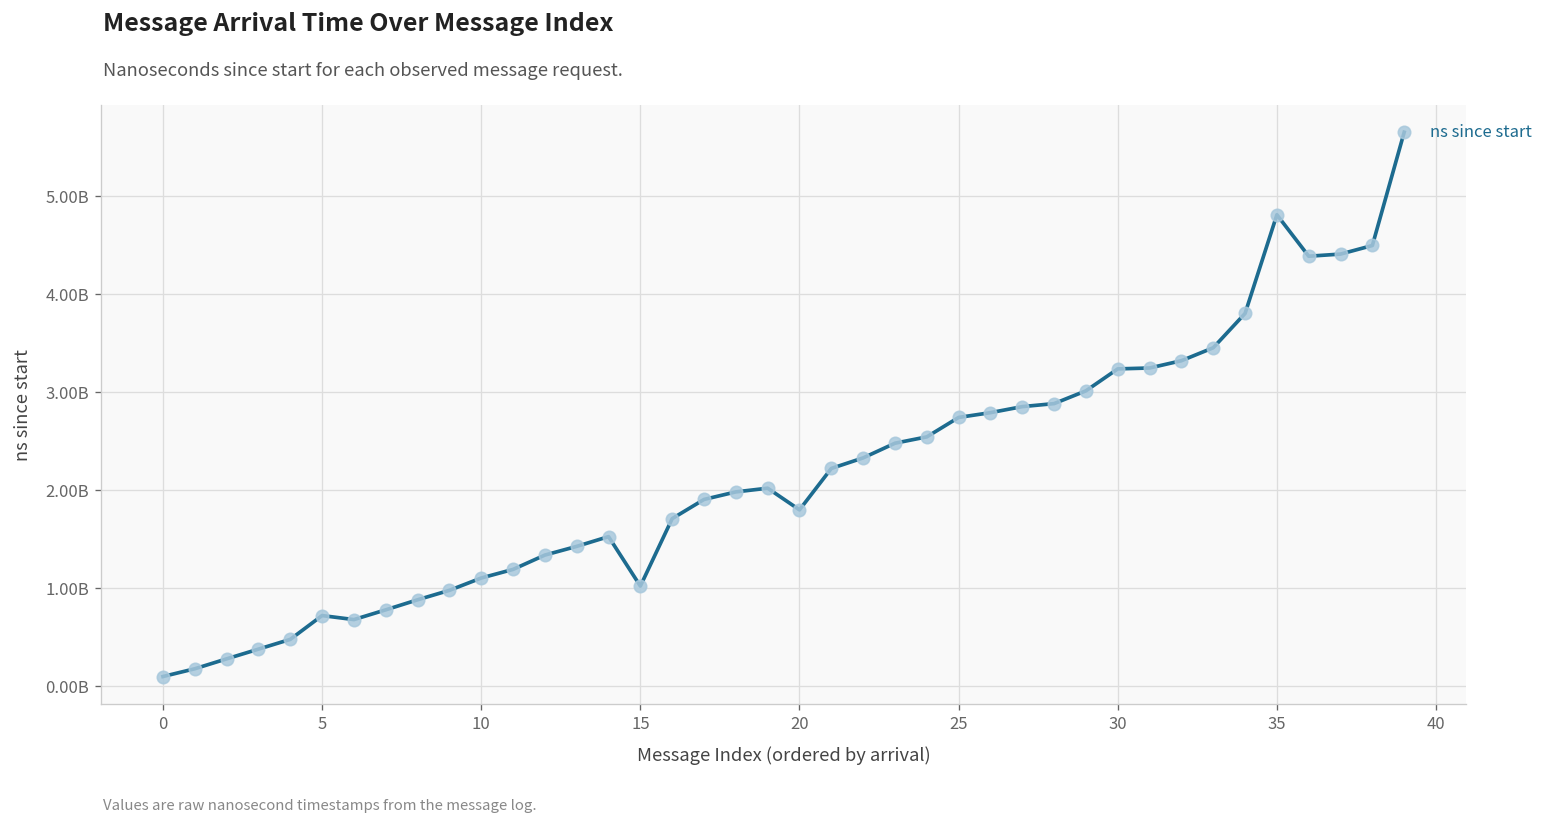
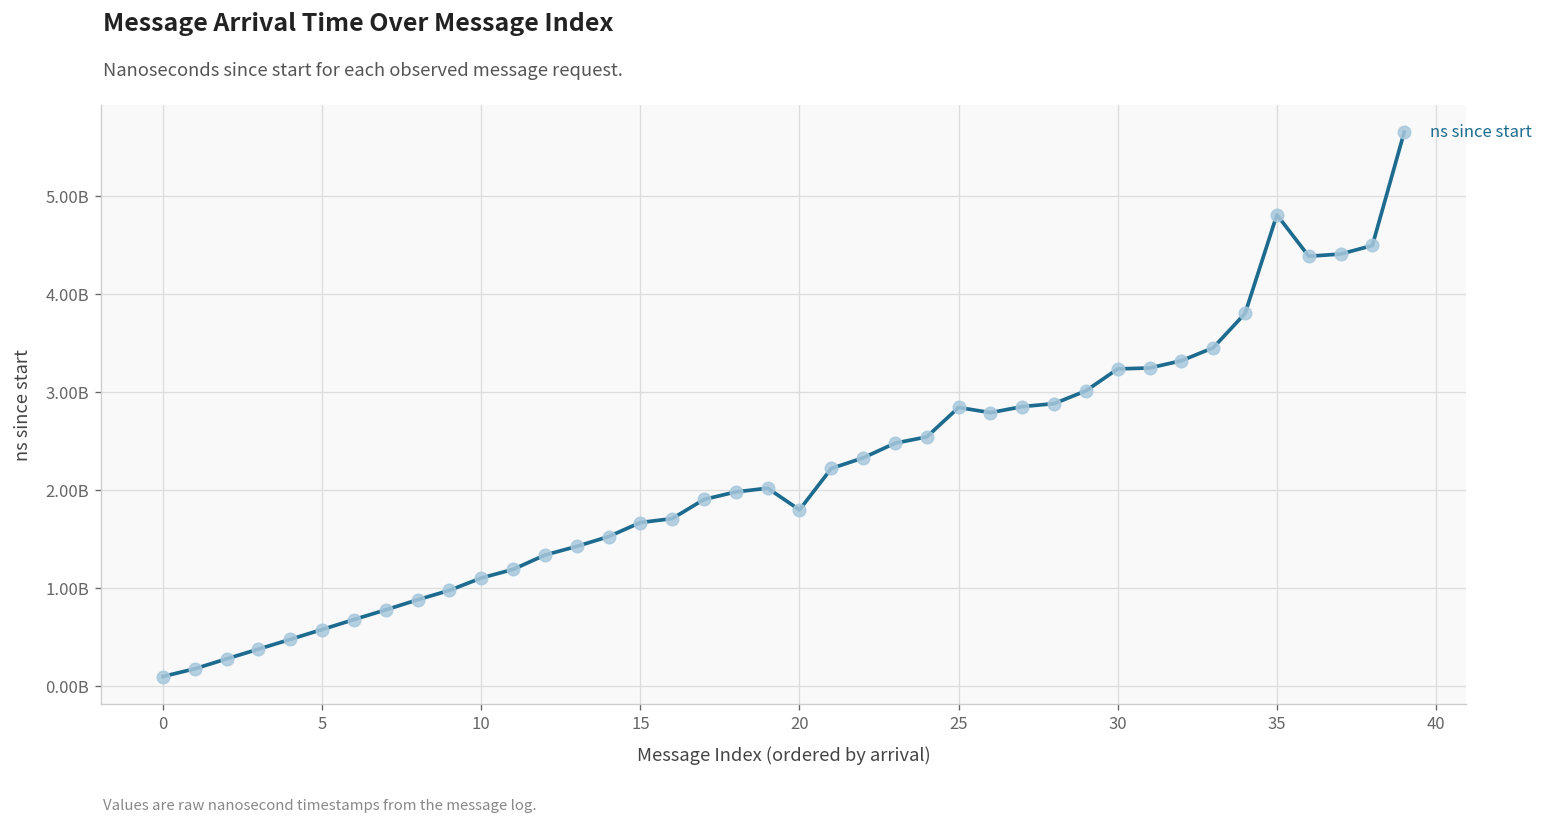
  {
    "0": 100000000,
-   "5": 700000000,
+   "5": 600000000,
    "10": 1100000000,
-   "15": 1000000000,
+   "15": 1700000000,
    "20": 1800000000,
-   "25": 2700000000,
+   "25": 2800000000,
    "30": 3200000000,
    "35": 4800000000
  }
